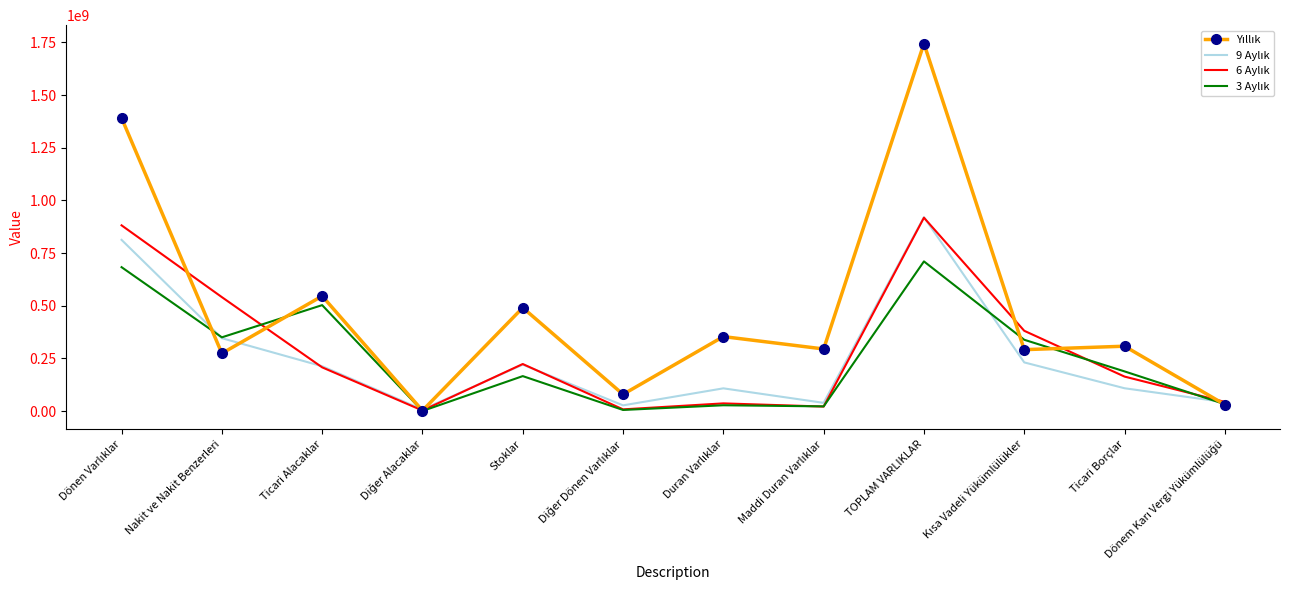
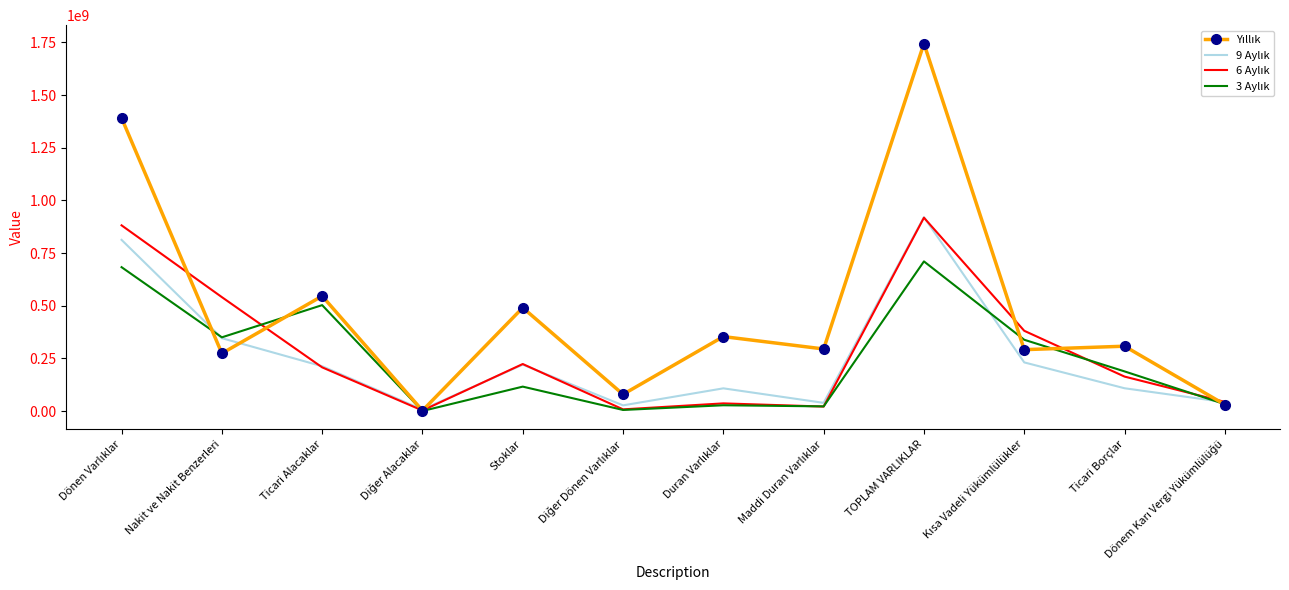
  {
    "Yıllık": {
      "Dönen Varlıklar": 1390000000,
      "Nakit ve Nakit Benzerleri": 270000000,
      "Ticari Alacaklar": 550000000,
      "Stoklar": 490000000,
      "Diğer Dönen Varlıklar": 80000000,
      "Duran Varlıklar": 350000000,
      "Maddi Duran Varlıklar": 290000000,
      "TOPLAM VARLIKLAR": 1740000000,
      "Kısa Vadeli Yükümlülükler": 290000000,
      "Ticari Borçlar": 310000000
    },
    "9 Aylık": {
      "Dönen Varlıklar": 810000000,
      "Diğer Dönen Varlıklar": 30000000,
      "Duran Varlıklar": 110000000,
      "Maddi Duran Varlıklar": 40000000,
      "Kısa Vadeli Yükümlülükler": 230000000,
      "Ticari Borçlar": 110000000
    },
    "6 Aylık": {
      "Dönen Varlıklar": 880000000,
      "Nakit ve Nakit Benzerleri": 540000000,
      "Kısa Vadeli Yükümlülükler": 380000000,
      "Ticari Borçlar": 160000000
    },
    "3 Aylık": {
      "Dönen Varlıklar": 680000000,
      "Ticari Alacaklar": 500000000,
-     "Stoklar": 170000000,
+     "Stoklar": 120000000,
      "TOPLAM VARLIKLAR": 710000000,
      "Kısa Vadeli Yükümlülükler": 340000000,
      "Ticari Borçlar": 190000000
    }
  }
